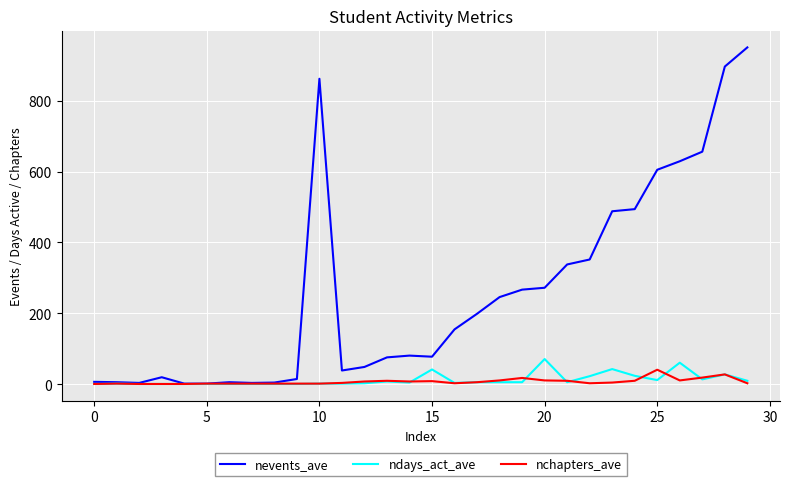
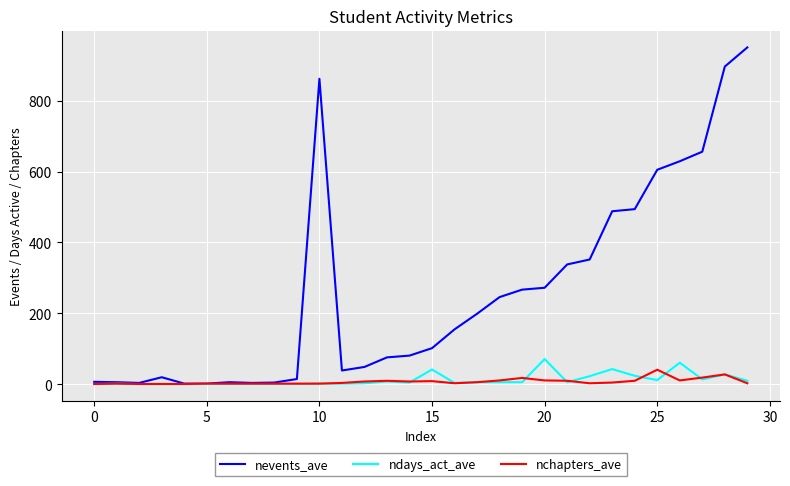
  {
    "nevents_ave": {
      "10": 860,
-     "15": 80,
+     "15": 100,
      "20": 270,
      "25": 610
    },
    "ndays_act_ave": {
      "15": 40,
      "20": 70,
      "25": 10
    },
    "nchapters_ave": {
      "15": 10,
      "20": 10,
      "25": 40
    }
  }
